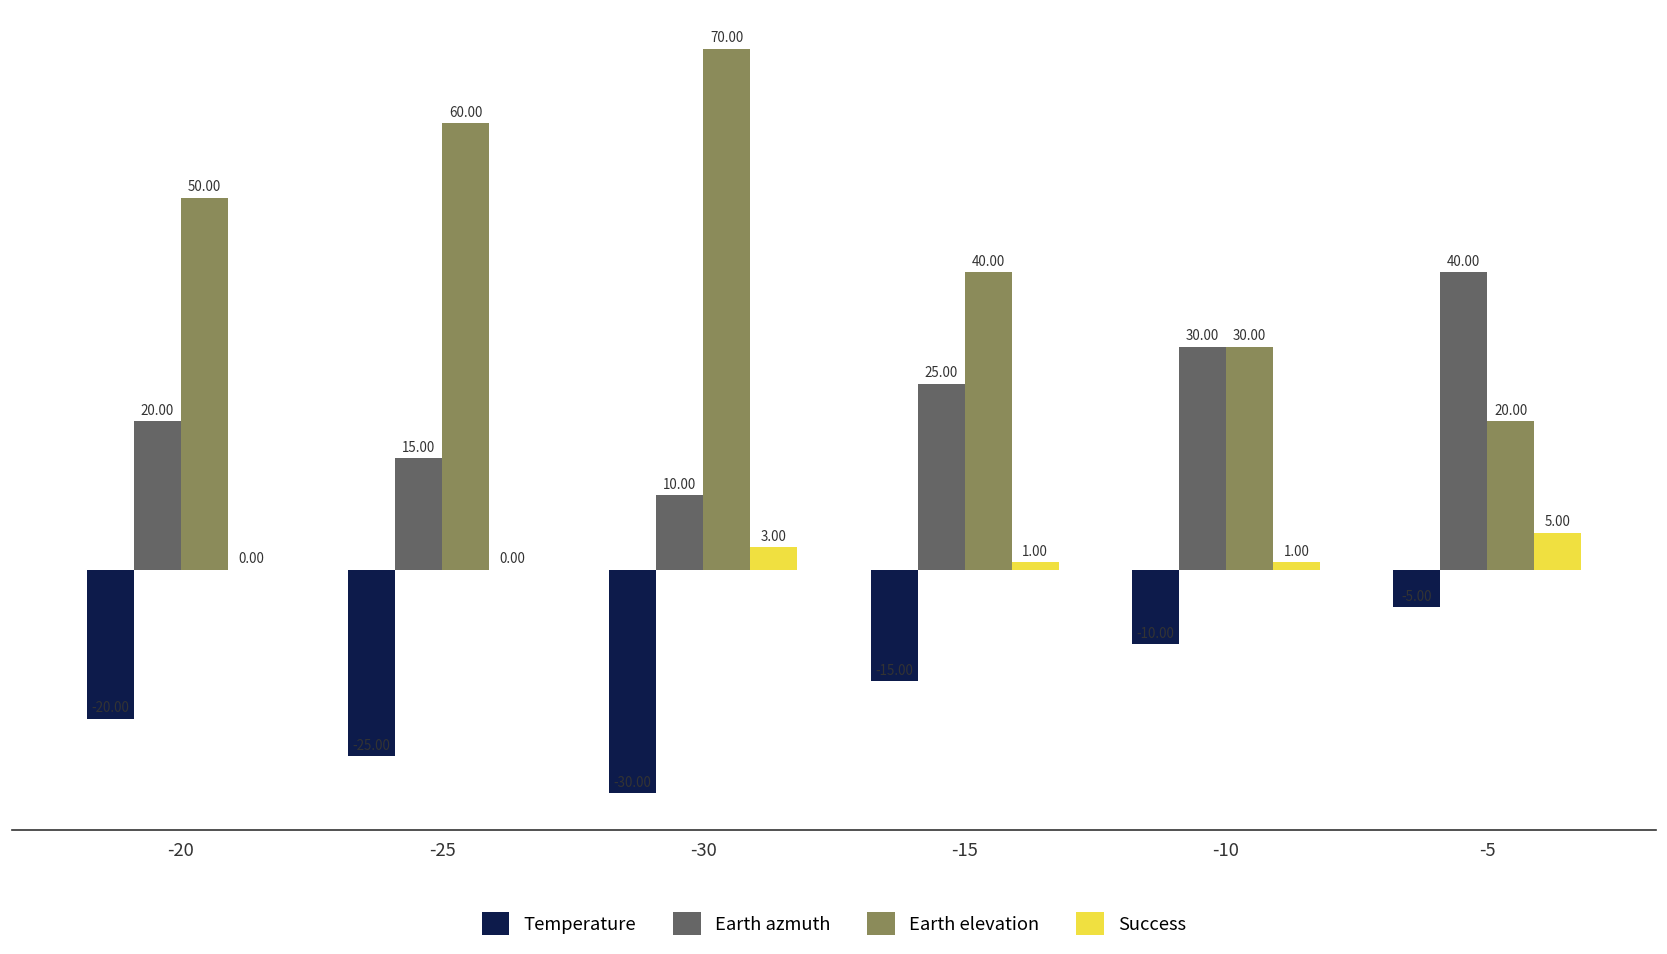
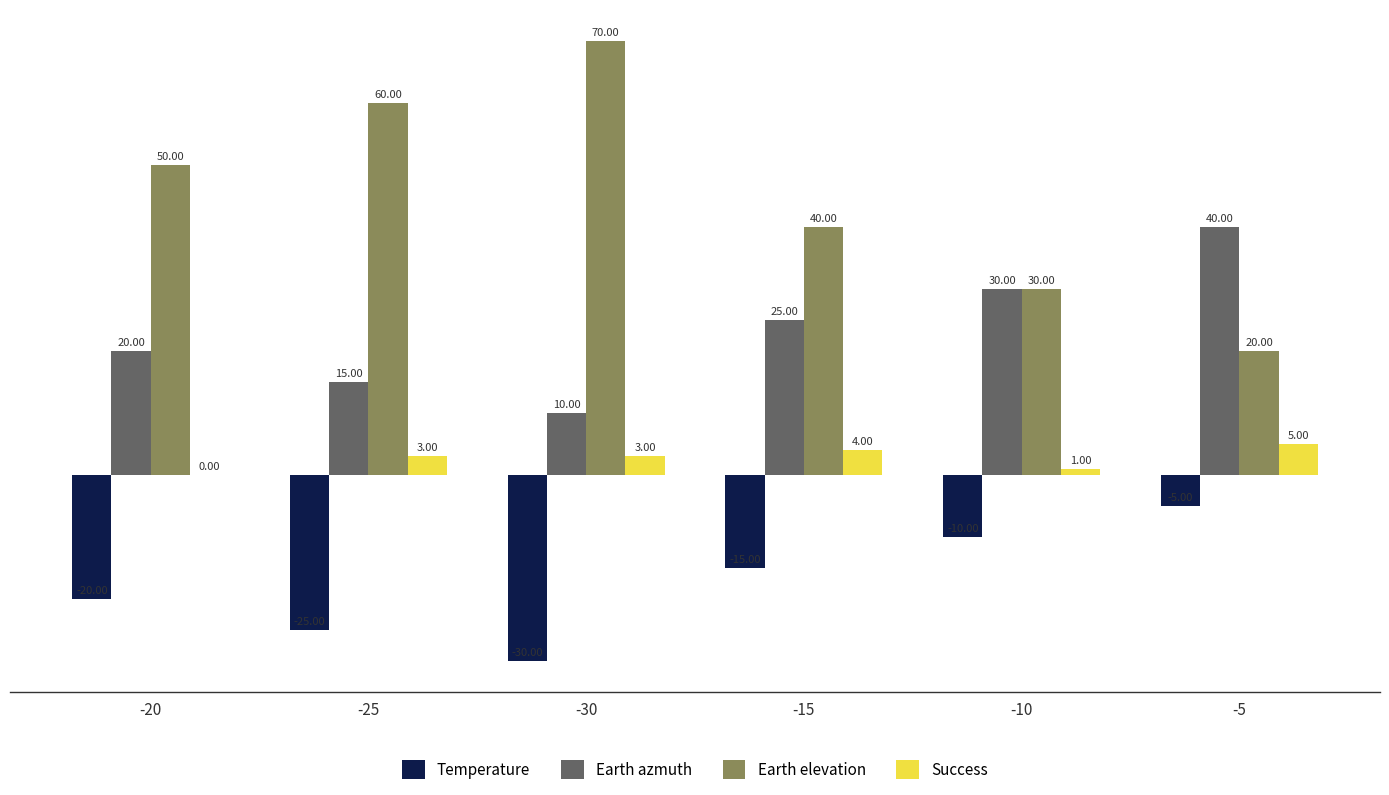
  {
    "Success": {
      "-20": 0.00,
-     "-25": 0.00,
+     "-25": 3.00,
      "-30": 3.00,
-     "-15": 1.00,
+     "-15": 4.00,
      "-10": 1.00,
      "-5": 5.00
    }
  }
